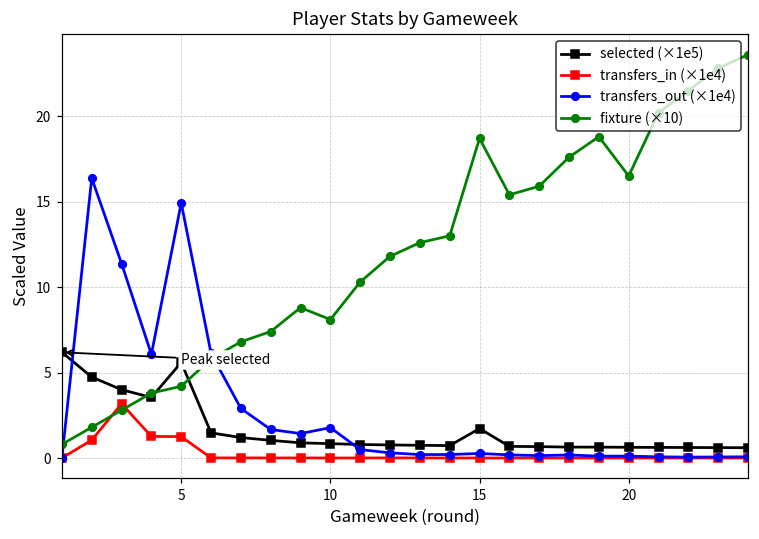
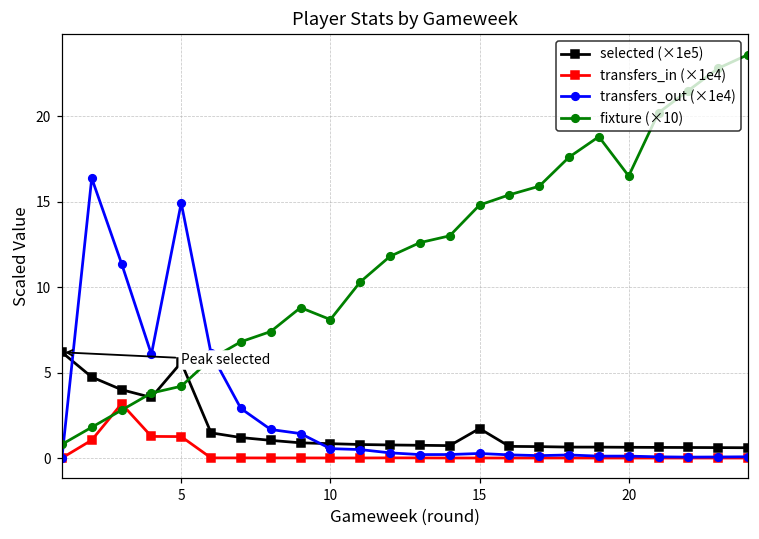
  {
    "selected (×1e5)": {
      "10": 0.8,
      "15": 1.7,
      "20": 0.6
    },
    "transfers_in (×1e4)": {
      "5": 1.3,
      "10": 0.0,
      "15": 0.0
    },
    "transfers_out (×1e4)": {
      "5": 14.9,
-     "10": 1.8,
+     "10": 0.5,
      "15": 0.3
    },
    "fixture (×10)": {
      "5": 4.2,
      "10": 8.1,
-     "15": 18.7,
+     "15": 14.8,
      "20": 16.5
    }
  }
